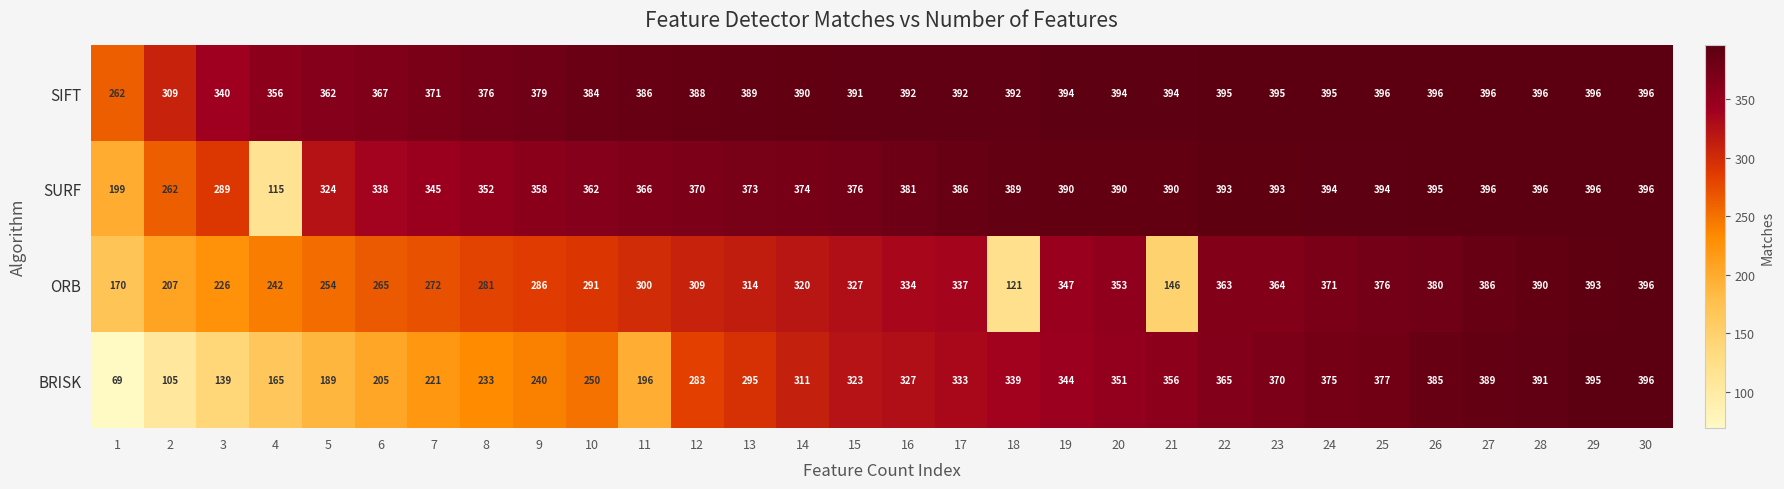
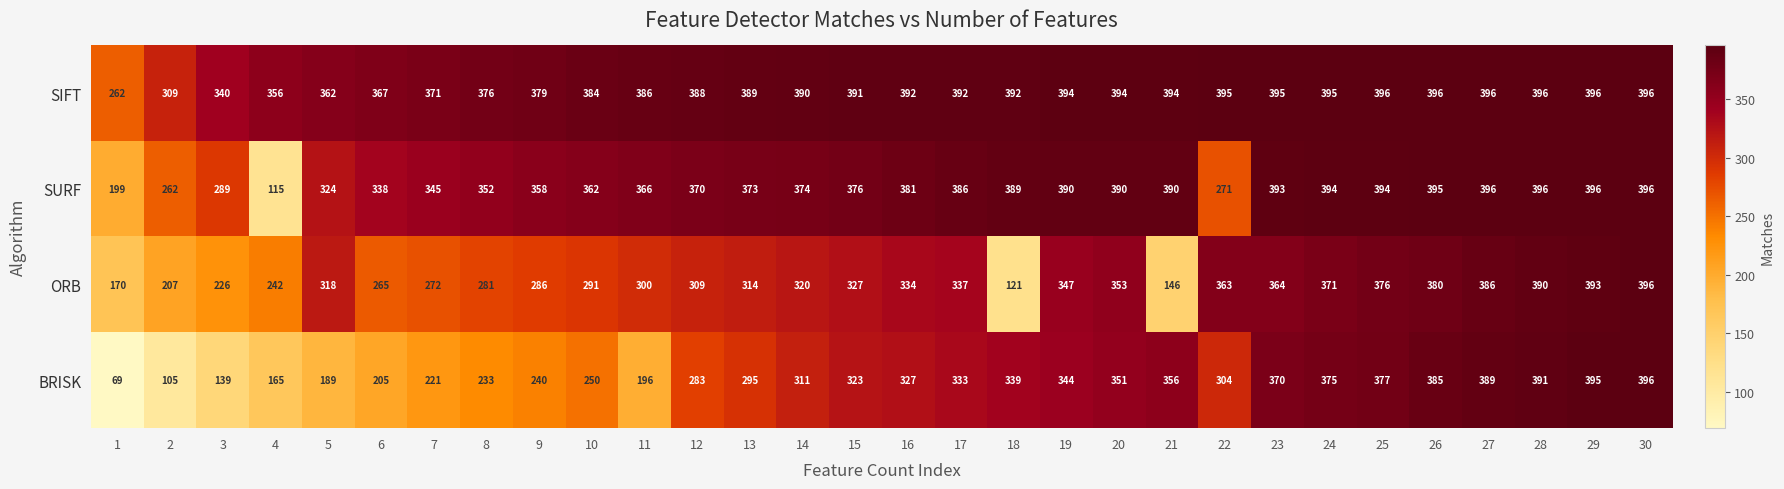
  {
    "SIFT": {
      "1": 262,
      "2": 309,
      "3": 340,
      "4": 356,
      "5": 362,
      "6": 367,
      "7": 371,
      "8": 376,
      "9": 379,
      "10": 384,
      "11": 386,
      "12": 388,
      "13": 389,
      "14": 390,
      "15": 391,
      "16": 392,
      "17": 392,
      "18": 392,
      "19": 394,
      "20": 394,
      "21": 394,
      "22": 395,
      "23": 395,
      "24": 395,
      "25": 396,
      "26": 396,
      "27": 396,
      "28": 396,
      "29": 396,
      "30": 396
    },
    "SURF": {
      "1": 199,
      "2": 262,
      "3": 289,
      "4": 115,
      "5": 324,
      "6": 338,
      "7": 345,
      "8": 352,
      "9": 358,
      "10": 362,
      "11": 366,
      "12": 370,
      "13": 373,
      "14": 374,
      "15": 376,
      "16": 381,
      "17": 386,
      "18": 389,
      "19": 390,
      "20": 390,
      "21": 390,
-     "22": 393,
+     "22": 271,
      "23": 393,
      "24": 394,
      "25": 394,
      "26": 395,
      "27": 396,
      "28": 396,
      "29": 396,
      "30": 396
    },
    "ORB": {
      "1": 170,
      "2": 207,
      "3": 226,
      "4": 242,
-     "5": 254,
+     "5": 318,
      "6": 265,
      "7": 272,
      "8": 281,
      "9": 286,
      "10": 291,
      "11": 300,
      "12": 309,
      "13": 314,
      "14": 320,
      "15": 327,
      "16": 334,
      "17": 337,
      "18": 121,
      "19": 347,
      "20": 353,
      "21": 146,
      "22": 363,
      "23": 364,
      "24": 371,
      "25": 376,
      "26": 380,
      "27": 386,
      "28": 390,
      "29": 393,
      "30": 396
    },
    "BRISK": {
      "1": 69,
      "2": 105,
      "3": 139,
      "4": 165,
      "5": 189,
      "6": 205,
      "7": 221,
      "8": 233,
      "9": 240,
      "10": 250,
      "11": 196,
      "12": 283,
      "13": 295,
      "14": 311,
      "15": 323,
      "16": 327,
      "17": 333,
      "18": 339,
      "19": 344,
      "20": 351,
      "21": 356,
-     "22": 365,
+     "22": 304,
      "23": 370,
      "24": 375,
      "25": 377,
      "26": 385,
      "27": 389,
      "28": 391,
      "29": 395,
      "30": 396
    }
  }
